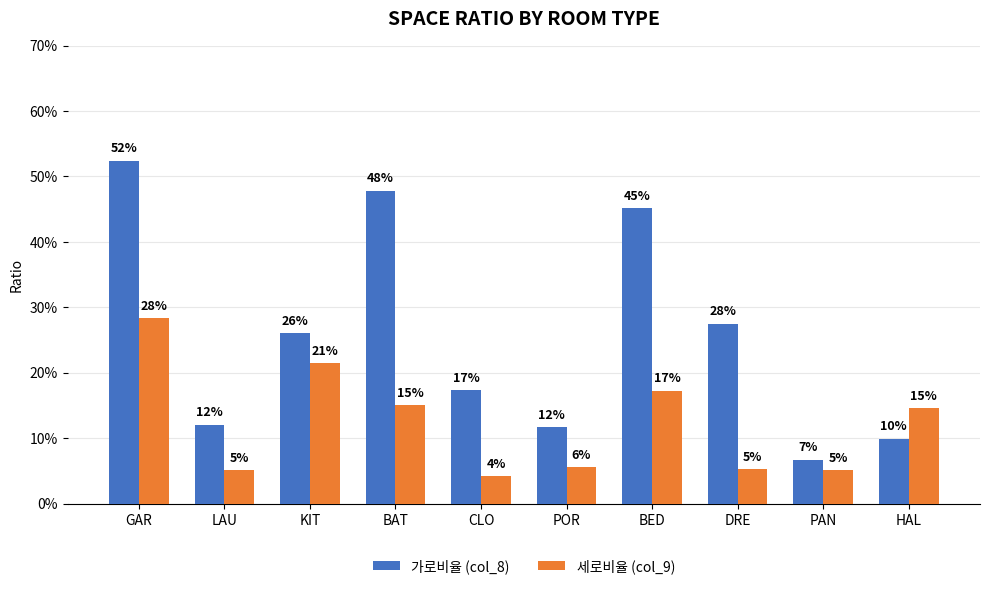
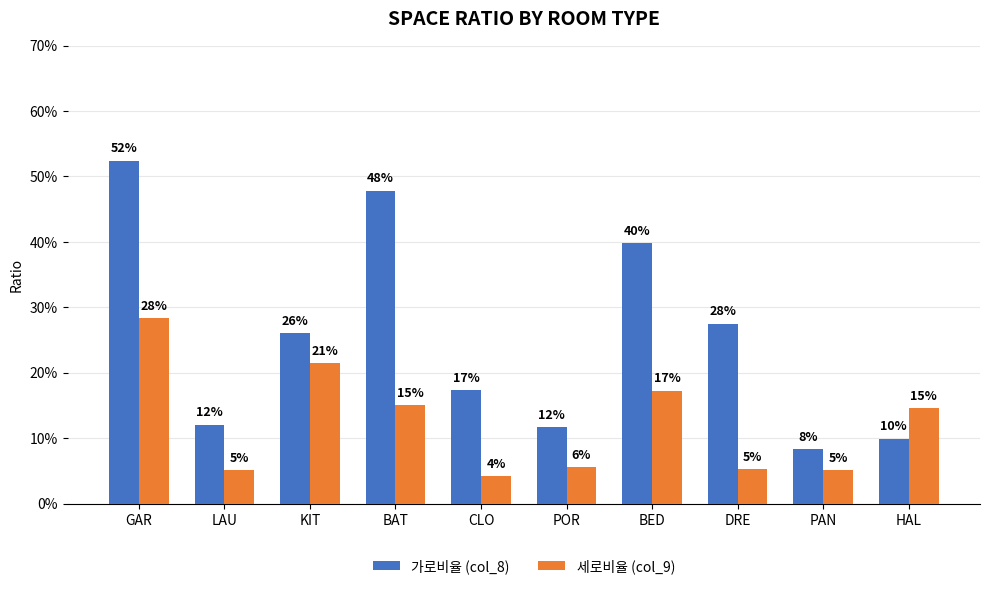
  {
    "가로비율 (col_8)": {
      "GAR": "52%",
      "LAU": "12%",
      "KIT": "26%",
      "BAT": "48%",
      "CLO": "17%",
      "POR": "12%",
-     "BED": "45%",
+     "BED": "40%",
      "DRE": "28%",
-     "PAN": "7%",
+     "PAN": "8%",
      "HAL": "10%"
    },
    "세로비율 (col_9)": {
      "GAR": "28%",
      "LAU": "5%",
      "KIT": "21%",
      "BAT": "15%",
      "CLO": "4%",
      "POR": "6%",
      "BED": "17%",
      "DRE": "5%",
      "PAN": "5%",
      "HAL": "15%"
    }
  }
